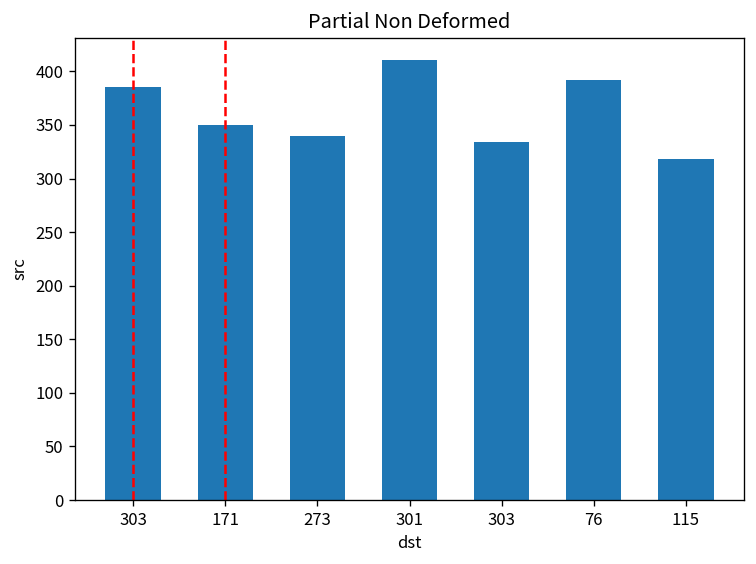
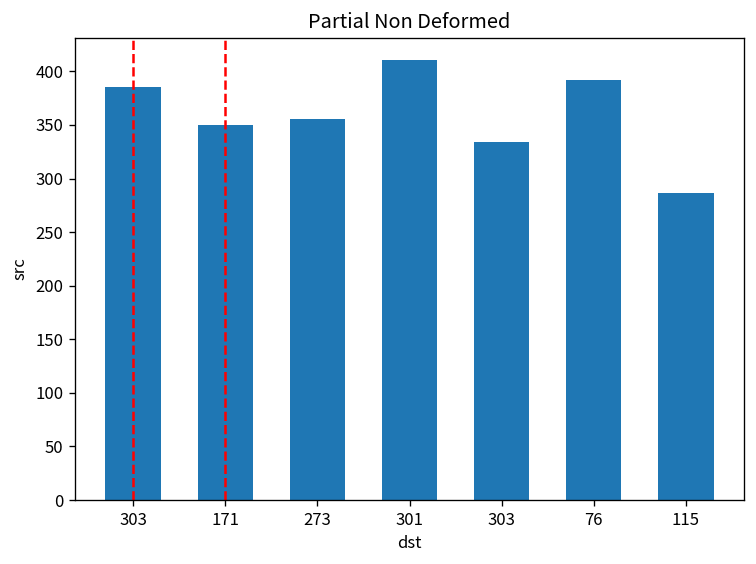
  {
    "171": 350,
-   "273": 340,
+   "273": 360,
    "301": 410,
    "76": 390,
-   "115": 320
+   "115": 290
  }
